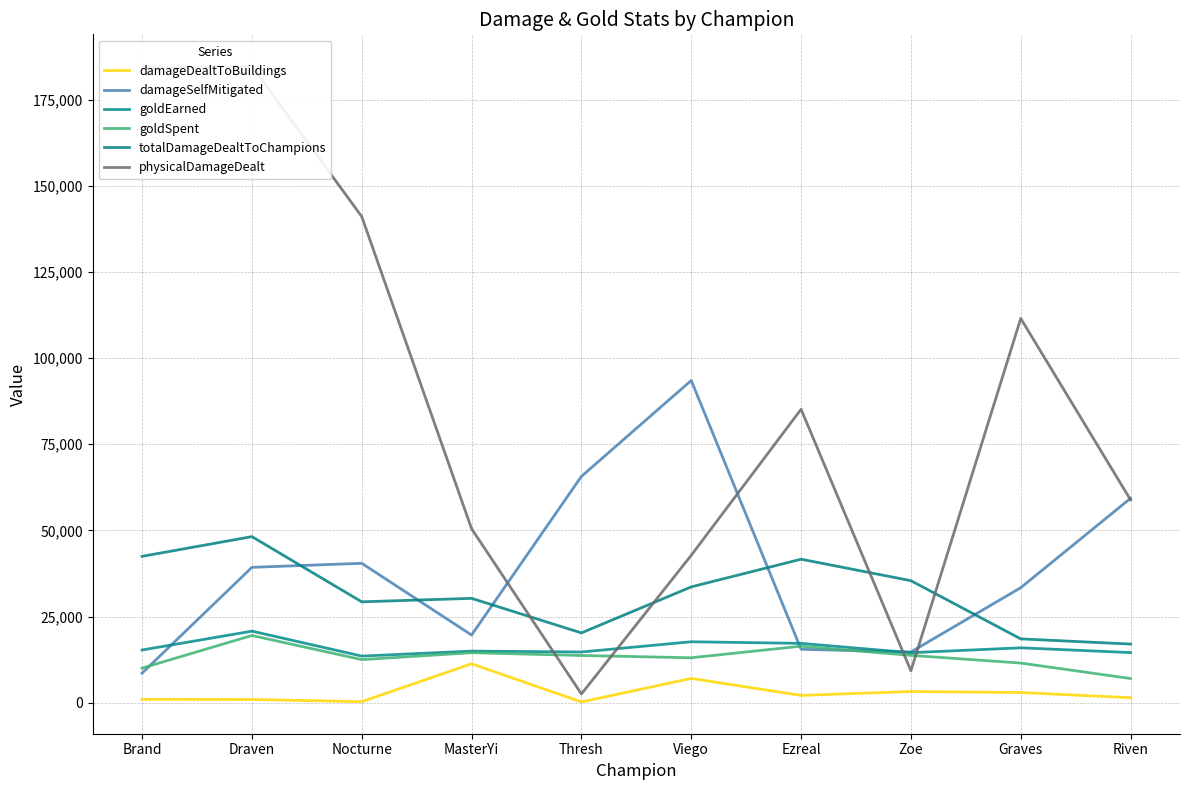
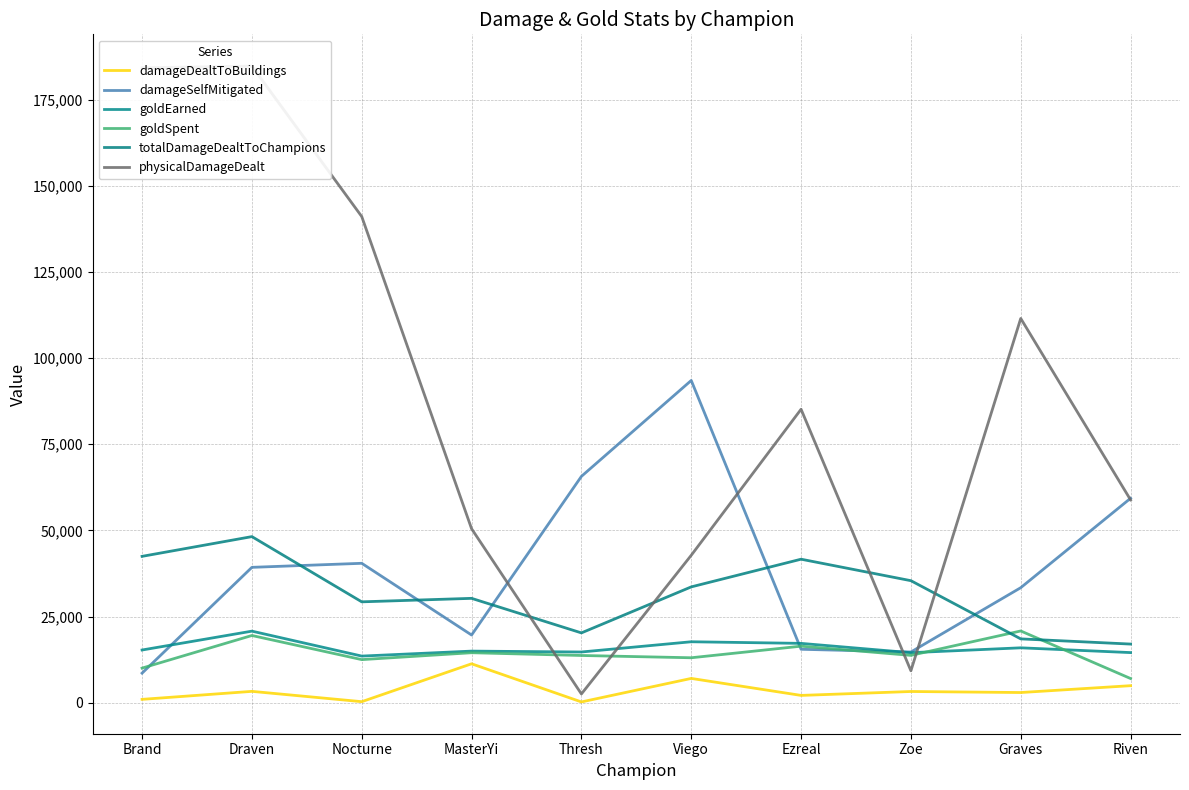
  {
    "damageDealtToBuildings": {
      "Brand": "1,000",
-     "Draven": "1,000",
+     "Draven": "3,000",
      "Nocturne": "0",
      "MasterYi": "11,000",
      "Thresh": "0",
      "Viego": "7,000",
      "Ezreal": "2,000",
      "Zoe": "3,000",
      "Graves": "3,000",
-     "Riven": "1,000"
+     "Riven": "5,000"
    },
    "damageSelfMitigated": {
      "Brand": "9,000",
      "Draven": "39,000",
      "Nocturne": "40,000",
      "MasterYi": "20,000",
      "Thresh": "66,000",
      "Viego": "93,000",
      "Ezreal": "16,000",
      "Graves": "33,000"
    },
    "goldSpent": {
      "Brand": "10,000",
      "Draven": "20,000",
      "Nocturne": "13,000",
      "Thresh": "14,000",
      "Viego": "13,000",
      "Ezreal": "16,000",
      "Zoe": "14,000",
-     "Graves": "12,000",
+     "Graves": "21,000",
      "Riven": "7,000"
    },
    "physicalDamageDealt": {
      "Nocturne": "141,000",
      "MasterYi": "50,000",
      "Thresh": "3,000",
      "Viego": "43,000",
      "Ezreal": "85,000",
      "Zoe": "9,000",
      "Graves": "111,000"
    }
  }
